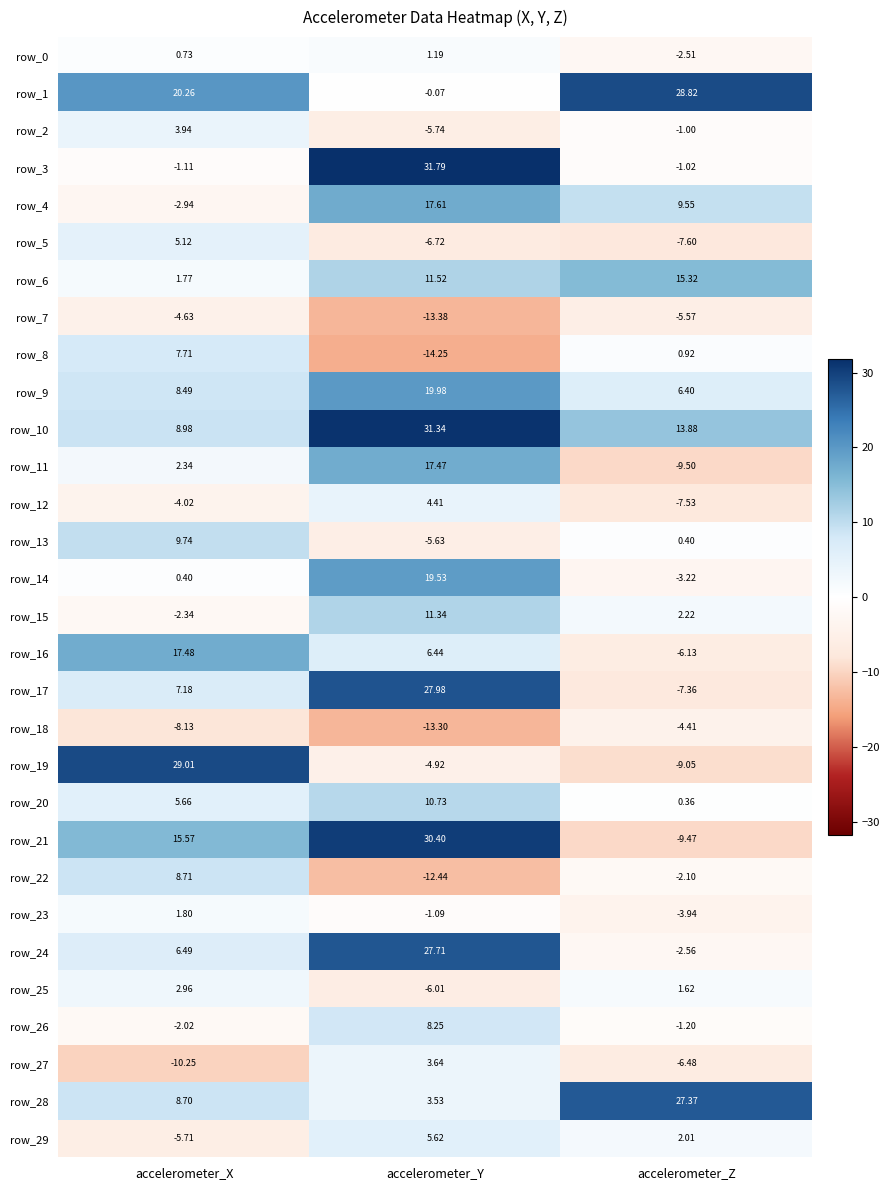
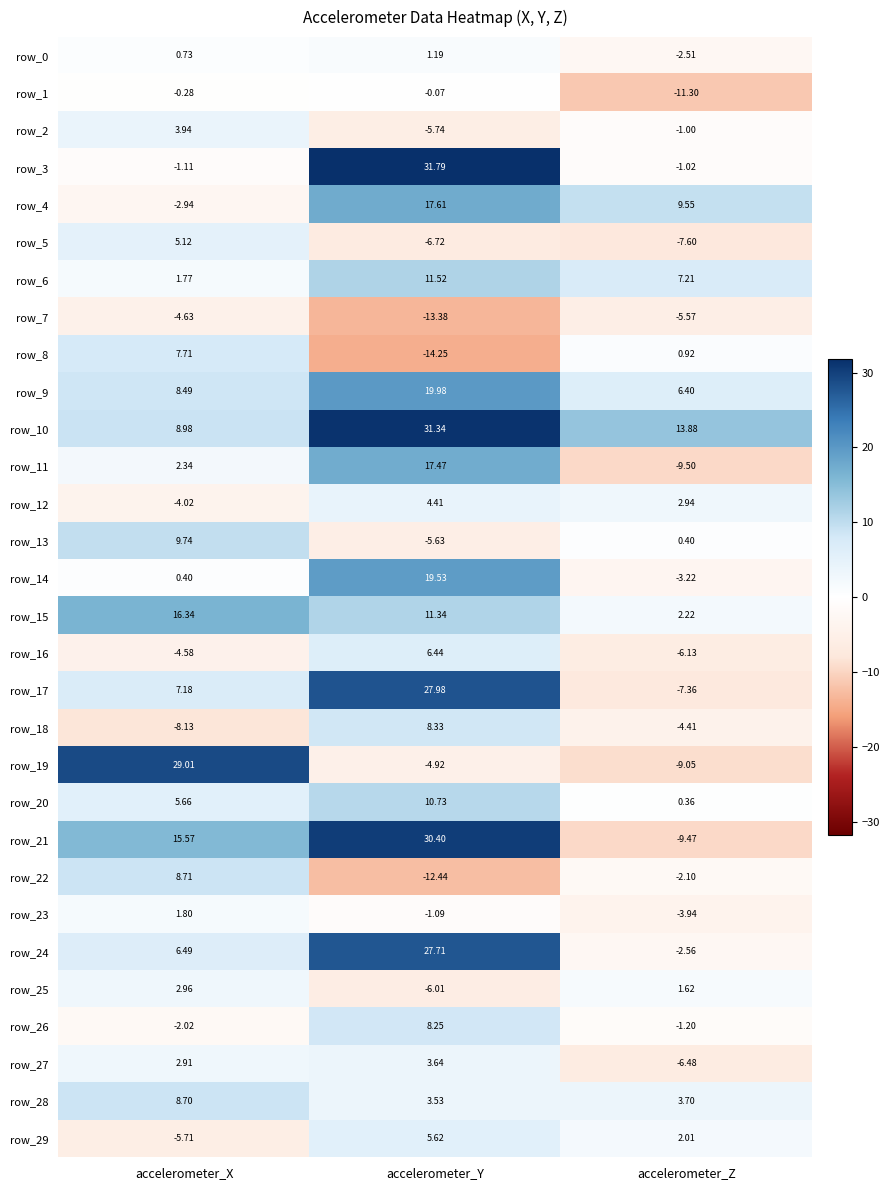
  {
    "row_0": {
      "accelerometer_X": 0.73,
      "accelerometer_Y": 1.19,
      "accelerometer_Z": -2.51
    },
    "row_1": {
-     "accelerometer_X": 20.26,
+     "accelerometer_X": -0.28,
      "accelerometer_Y": -0.07,
-     "accelerometer_Z": 28.82
+     "accelerometer_Z": -11.30
    },
    "row_2": {
      "accelerometer_X": 3.94,
      "accelerometer_Y": -5.74,
      "accelerometer_Z": -1.00
    },
    "row_3": {
      "accelerometer_X": -1.11,
      "accelerometer_Y": 31.79,
      "accelerometer_Z": -1.02
    },
    "row_4": {
      "accelerometer_X": -2.94,
      "accelerometer_Y": 17.61,
      "accelerometer_Z": 9.55
    },
    "row_5": {
      "accelerometer_X": 5.12,
      "accelerometer_Y": -6.72,
      "accelerometer_Z": -7.60
    },
    "row_6": {
      "accelerometer_X": 1.77,
      "accelerometer_Y": 11.52,
-     "accelerometer_Z": 15.32
+     "accelerometer_Z": 7.21
    },
    "row_7": {
      "accelerometer_X": -4.63,
      "accelerometer_Y": -13.38,
      "accelerometer_Z": -5.57
    },
    "row_8": {
      "accelerometer_X": 7.71,
      "accelerometer_Y": -14.25,
      "accelerometer_Z": 0.92
    },
    "row_9": {
      "accelerometer_X": 8.49,
      "accelerometer_Y": 19.98,
      "accelerometer_Z": 6.40
    },
    "row_10": {
      "accelerometer_X": 8.98,
      "accelerometer_Y": 31.34,
      "accelerometer_Z": 13.88
    },
    "row_11": {
      "accelerometer_X": 2.34,
      "accelerometer_Y": 17.47,
      "accelerometer_Z": -9.50
    },
    "row_12": {
      "accelerometer_X": -4.02,
      "accelerometer_Y": 4.41,
-     "accelerometer_Z": -7.53
+     "accelerometer_Z": 2.94
    },
    "row_13": {
      "accelerometer_X": 9.74,
      "accelerometer_Y": -5.63,
      "accelerometer_Z": 0.40
    },
    "row_14": {
      "accelerometer_X": 0.40,
      "accelerometer_Y": 19.53,
      "accelerometer_Z": -3.22
    },
    "row_15": {
-     "accelerometer_X": -2.34,
+     "accelerometer_X": 16.34,
      "accelerometer_Y": 11.34,
      "accelerometer_Z": 2.22
    },
    "row_16": {
-     "accelerometer_X": 17.48,
+     "accelerometer_X": -4.58,
      "accelerometer_Y": 6.44,
      "accelerometer_Z": -6.13
    },
    "row_17": {
      "accelerometer_X": 7.18,
      "accelerometer_Y": 27.98,
      "accelerometer_Z": -7.36
    },
    "row_18": {
      "accelerometer_X": -8.13,
-     "accelerometer_Y": -13.30,
+     "accelerometer_Y": 8.33,
      "accelerometer_Z": -4.41
    },
    "row_19": {
      "accelerometer_X": 29.01,
      "accelerometer_Y": -4.92,
      "accelerometer_Z": -9.05
    },
    "row_20": {
      "accelerometer_X": 5.66,
      "accelerometer_Y": 10.73,
      "accelerometer_Z": 0.36
    },
    "row_21": {
      "accelerometer_X": 15.57,
      "accelerometer_Y": 30.40,
      "accelerometer_Z": -9.47
    },
    "row_22": {
      "accelerometer_X": 8.71,
      "accelerometer_Y": -12.44,
      "accelerometer_Z": -2.10
    },
    "row_23": {
      "accelerometer_X": 1.80,
      "accelerometer_Y": -1.09,
      "accelerometer_Z": -3.94
    },
    "row_24": {
      "accelerometer_X": 6.49,
      "accelerometer_Y": 27.71,
      "accelerometer_Z": -2.56
    },
    "row_25": {
      "accelerometer_X": 2.96,
      "accelerometer_Y": -6.01,
      "accelerometer_Z": 1.62
    },
    "row_26": {
      "accelerometer_X": -2.02,
      "accelerometer_Y": 8.25,
      "accelerometer_Z": -1.20
    },
    "row_27": {
-     "accelerometer_X": -10.25,
+     "accelerometer_X": 2.91,
      "accelerometer_Y": 3.64,
      "accelerometer_Z": -6.48
    },
    "row_28": {
      "accelerometer_X": 8.70,
      "accelerometer_Y": 3.53,
-     "accelerometer_Z": 27.37
+     "accelerometer_Z": 3.70
    },
    "row_29": {
      "accelerometer_X": -5.71,
      "accelerometer_Y": 5.62,
      "accelerometer_Z": 2.01
    }
  }
